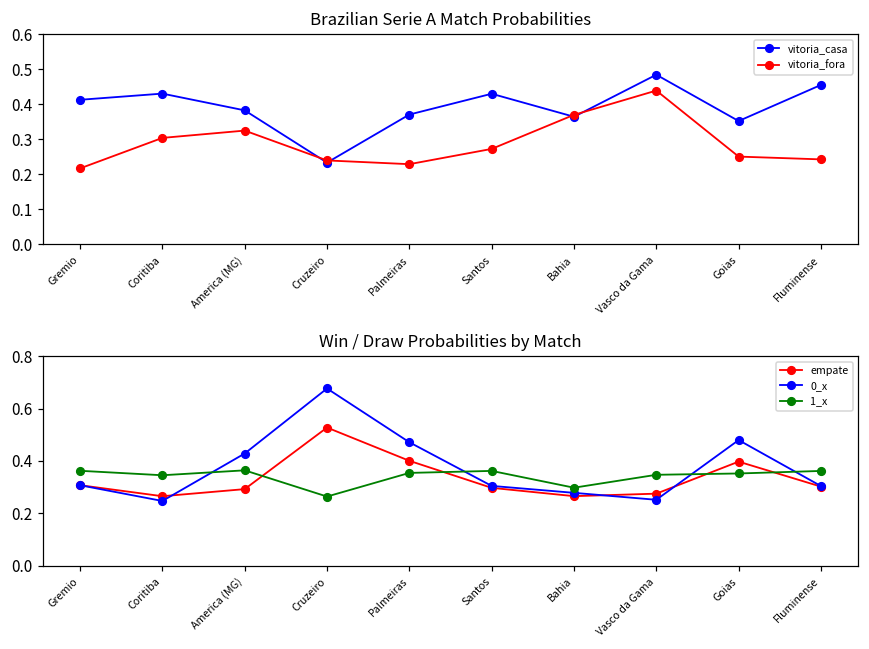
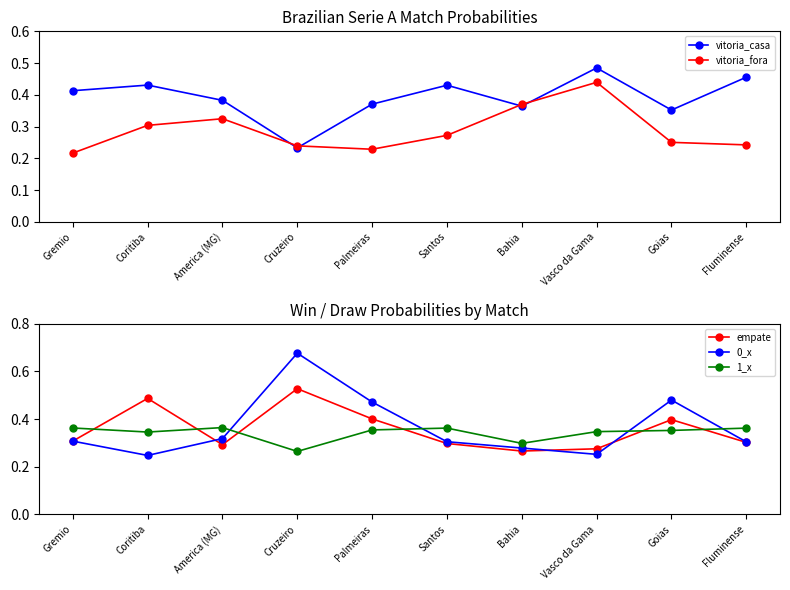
  {
    "Brazilian Serie A Match Probabilities": {
      "vitoria_casa": {
        "Gremio": 0.41,
        "Coritiba": 0.43,
        "America (MG)": 0.38,
        "Palmeiras": 0.37,
        "Santos": 0.43,
        "Vasco da Gama": 0.48,
        "Goias": 0.35,
        "Fluminense": 0.46
      },
      "vitoria_fora": {
        "Gremio": 0.22,
        "Coritiba": 0.30,
        "America (MG)": 0.32,
        "Palmeiras": 0.23,
        "Santos": 0.27,
        "Vasco da Gama": 0.44,
        "Goias": 0.25,
        "Fluminense": 0.24
      }
    },
    "Win / Draw Probabilities by Match": {
      "empate": {
-       "Coritiba": 0.27,
+       "Coritiba": 0.49,
        "America (MG)": 0.29,
        "Cruzeiro": 0.53,
        "Palmeiras": 0.40,
        "Bahia": 0.27,
        "Vasco da Gama": 0.28,
        "Goias": 0.40
      },
      "0_x": {
        "Coritiba": 0.25,
-       "America (MG)": 0.43,
+       "America (MG)": 0.32,
        "Cruzeiro": 0.68,
        "Palmeiras": 0.47,
        "Bahia": 0.28,
        "Vasco da Gama": 0.25,
        "Goias": 0.48
      },
      "1_x": {
        "Gremio": 0.36,
        "Coritiba": 0.35,
        "America (MG)": 0.36,
        "Cruzeiro": 0.26,
        "Palmeiras": 0.35,
        "Santos": 0.36,
        "Bahia": 0.30,
        "Vasco da Gama": 0.35,
        "Goias": 0.35,
        "Fluminense": 0.36
      }
    }
  }
